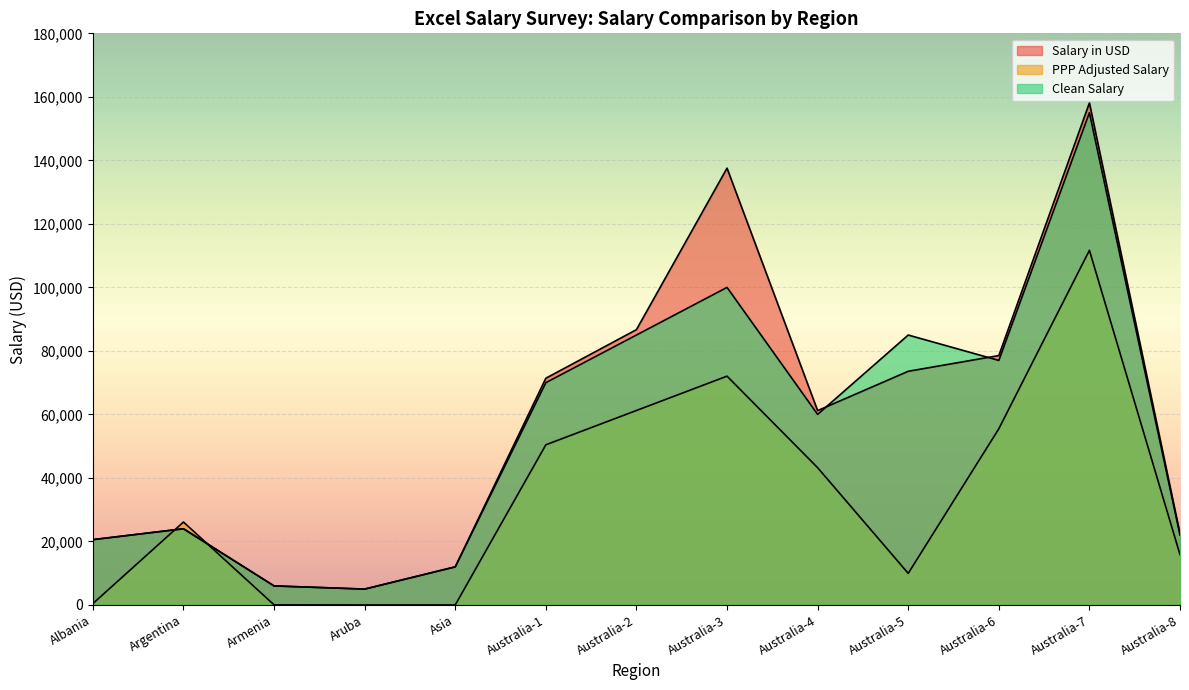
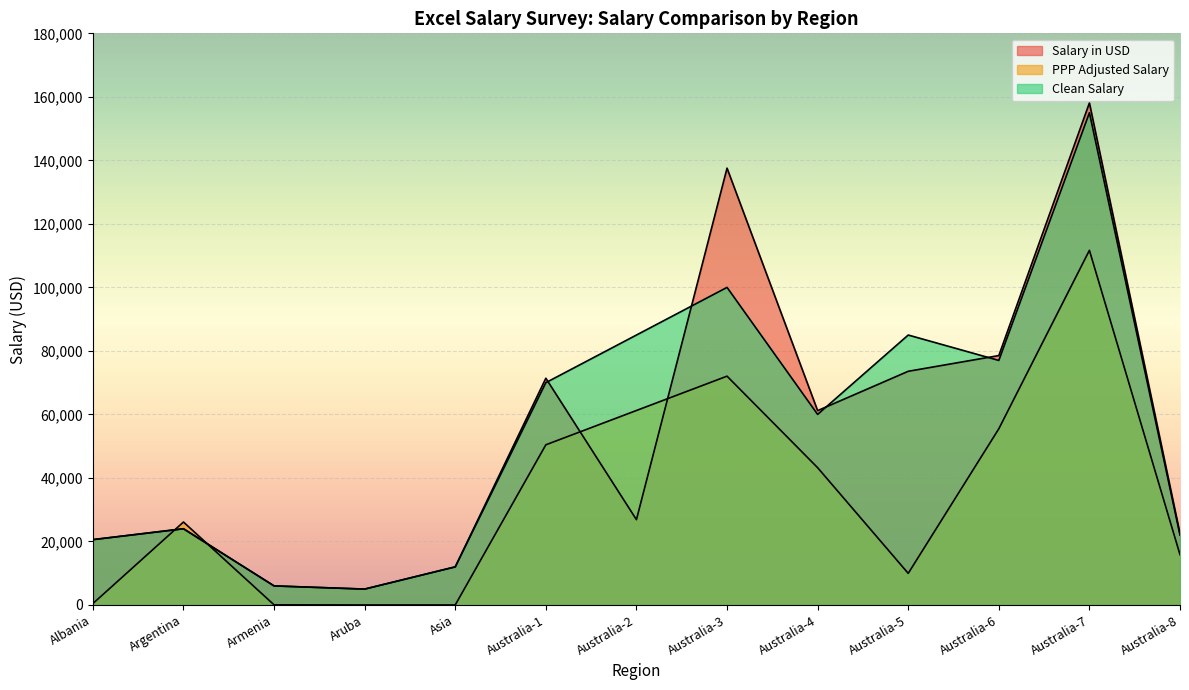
  {
    "Salary in USD": {
      "Australia-1": "71,000",
-     "Australia-2": "87,000",
+     "Australia-2": "27,000",
      "Australia-3": "138,000",
      "Australia-4": "61,000",
      "Australia-5": "74,000",
      "Australia-6": "79,000",
      "Australia-7": "158,000"
    },
    "PPP Adjusted Salary": {
      "Albania": "0",
      "Argentina": "26,000",
      "Armenia": "0",
      "Aruba": "0",
      "Asia": "0",
      "Australia-1": "50,000",
      "Australia-2": "61,000",
      "Australia-3": "72,000",
      "Australia-4": "43,000",
      "Australia-5": "10,000",
      "Australia-6": "55,000",
      "Australia-7": "112,000",
      "Australia-8": "16,000"
    },
    "Clean Salary": {
      "Australia-1": "70,000",
      "Australia-2": "85,000",
      "Australia-3": "100,000",
      "Australia-4": "60,000",
      "Australia-5": "85,000",
      "Australia-6": "77,000",
      "Australia-7": "155,000"
    }
  }
